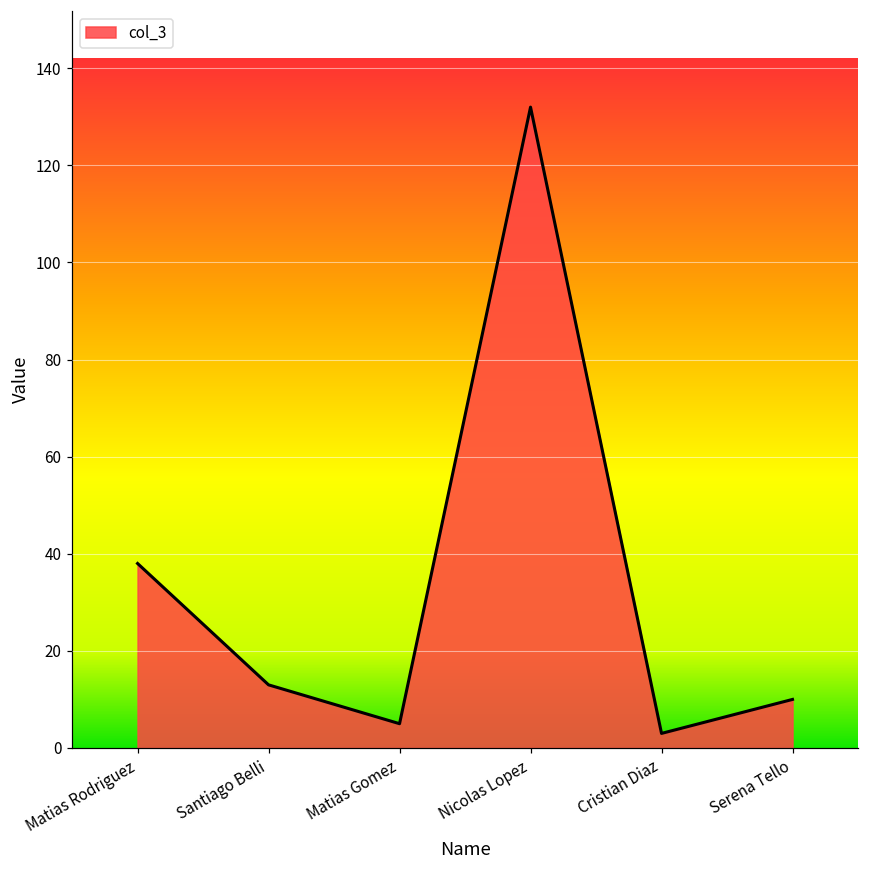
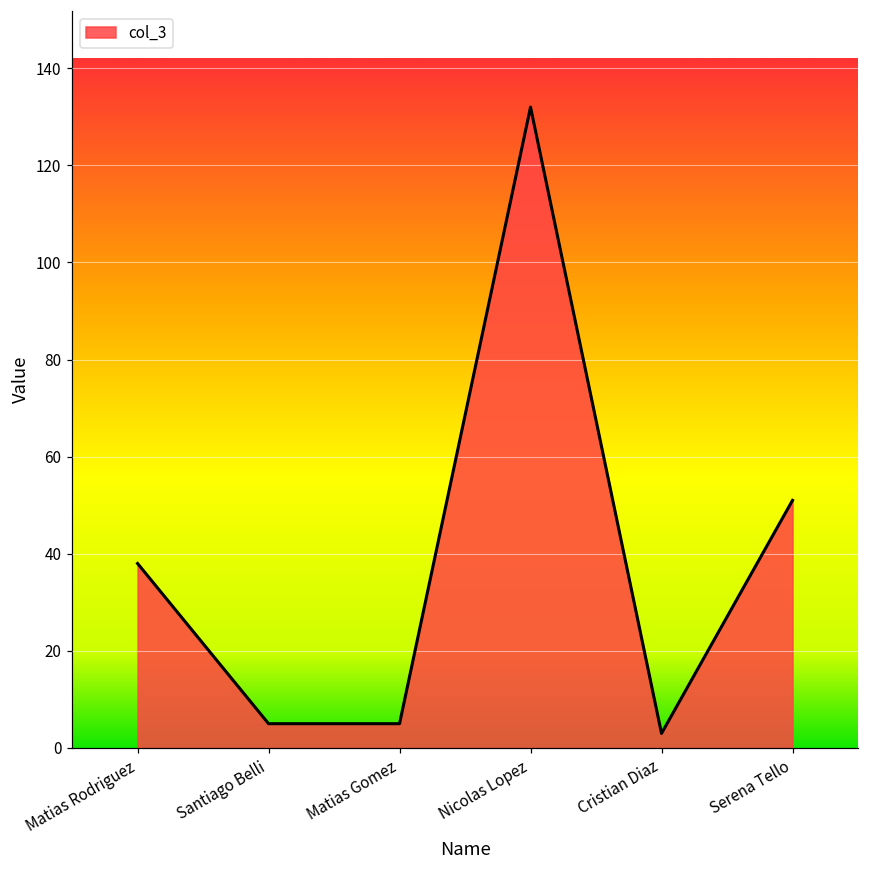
  {
    "Matias Rodriguez": 38,
-   "Santiago Belli": 13,
+   "Santiago Belli": 5,
    "Matias Gomez": 5,
    "Nicolas Lopez": 132,
    "Cristian Diaz": 3,
-   "Serena Tello": 10
+   "Serena Tello": 51
  }
